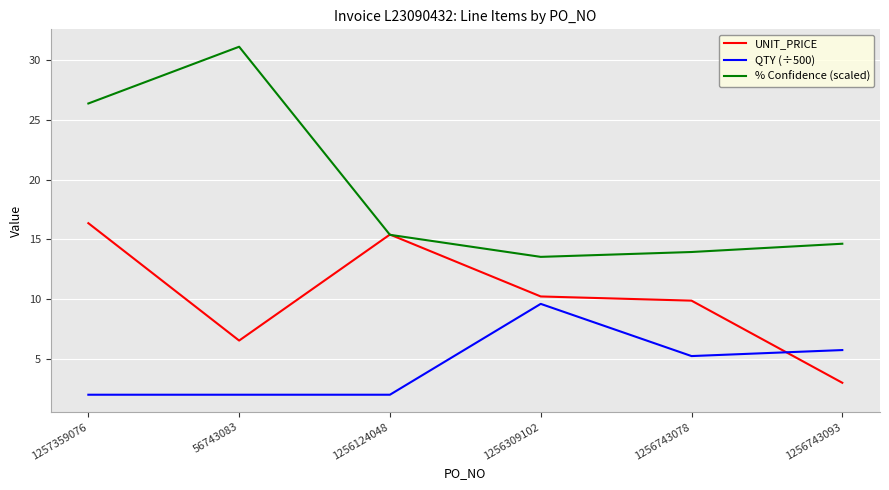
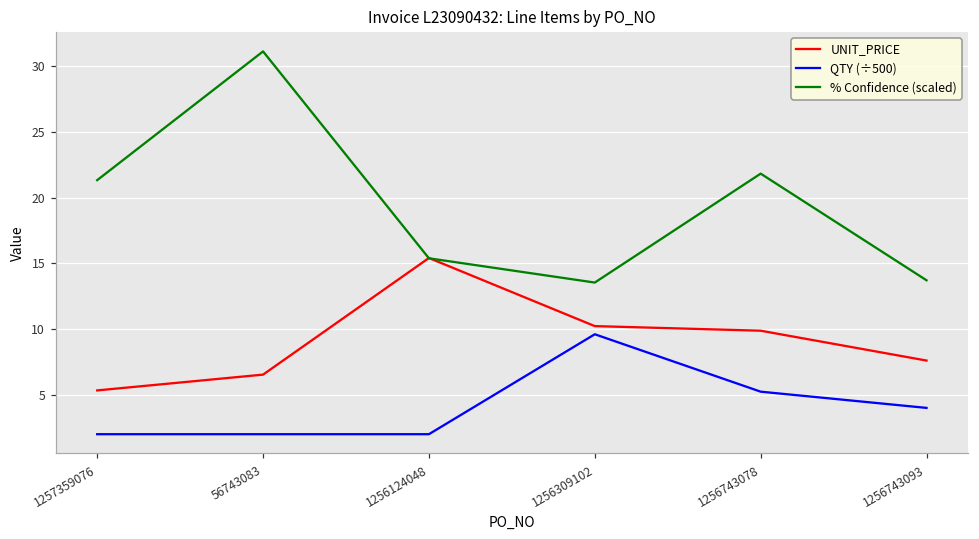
  {
    "UNIT_PRICE": {
-     "1257359076": 16.4,
+     "1257359076": 5.3,
      "56743083": 6.5,
      "1256309102": 10.2,
      "1256743078": 9.9,
-     "1256743093": 3.0
+     "1256743093": 7.6
    },
    "QTY (÷500)": {
      "1257359076": 2.0,
      "56743083": 2.0,
      "1256124048": 2.0,
      "1256309102": 9.6,
      "1256743078": 5.2,
-     "1256743093": 5.7
+     "1256743093": 4.0
    },
    "% Confidence (scaled)": {
-     "1257359076": 26.4,
+     "1257359076": 21.3,
      "56743083": 31.1,
      "1256309102": 13.5,
-     "1256743078": 13.9,
-     "1256743093": 14.6
+     "1256743078": 21.8,
+     "1256743093": 13.7
    }
  }
